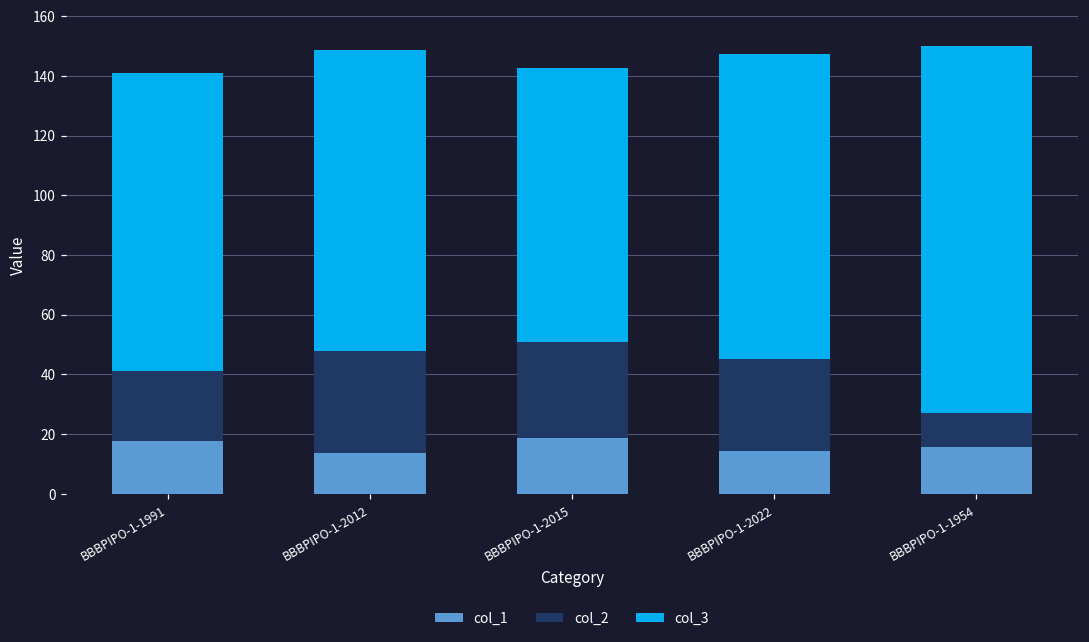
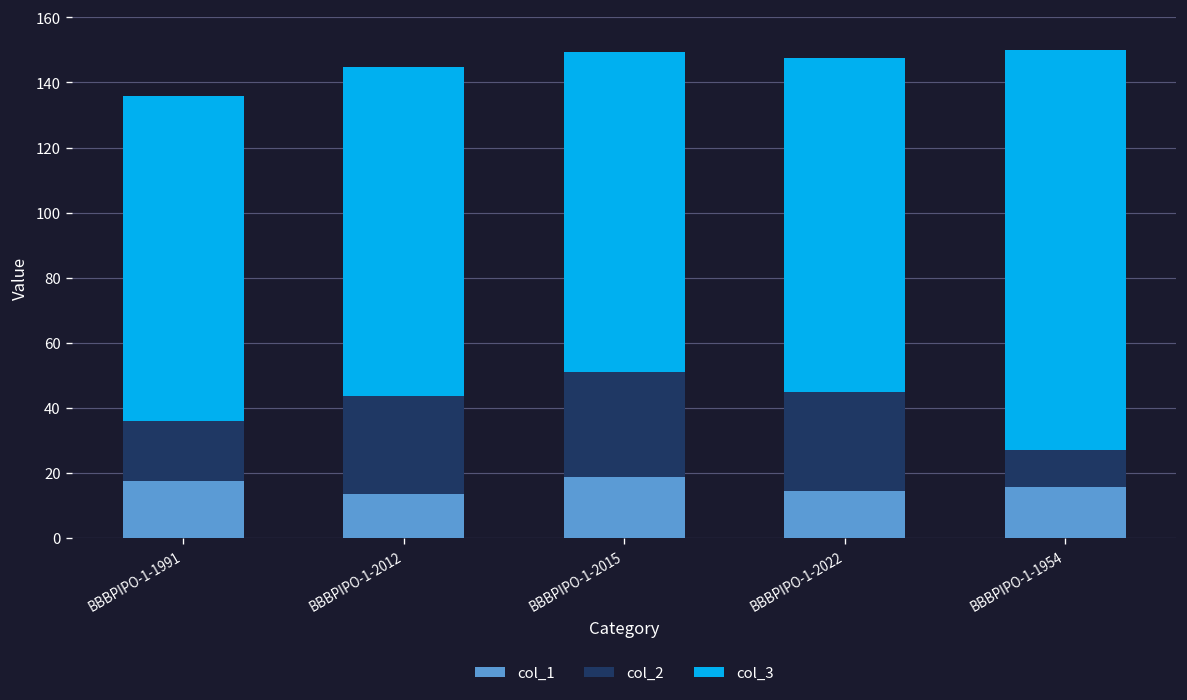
  {
    "col_1": {
      "BBBPIPO-1-1991": 18,
      "BBBPIPO-1-2012": 14,
      "BBBPIPO-1-2015": 19,
      "BBBPIPO-1-2022": 14,
      "BBBPIPO-1-1954": 16
    },
    "col_2": {
-     "BBBPIPO-1-1991": 24,
-     "BBBPIPO-1-2012": 34,
+     "BBBPIPO-1-1991": 18,
+     "BBBPIPO-1-2012": 30,
      "BBBPIPO-1-2015": 32,
      "BBBPIPO-1-2022": 31,
      "BBBPIPO-1-1954": 12
    },
    "col_3": {
      "BBBPIPO-1-1991": 100,
      "BBBPIPO-1-2012": 101,
-     "BBBPIPO-1-2015": 92,
+     "BBBPIPO-1-2015": 98,
      "BBBPIPO-1-2022": 102,
      "BBBPIPO-1-1954": 123
    }
  }
